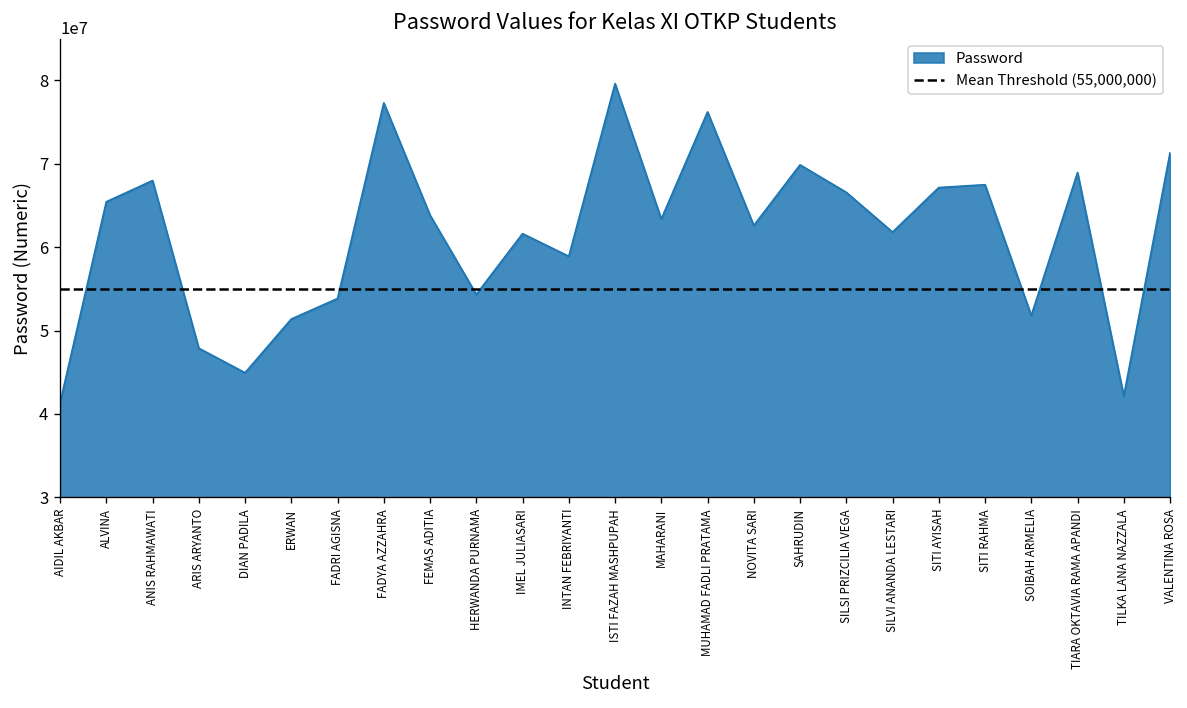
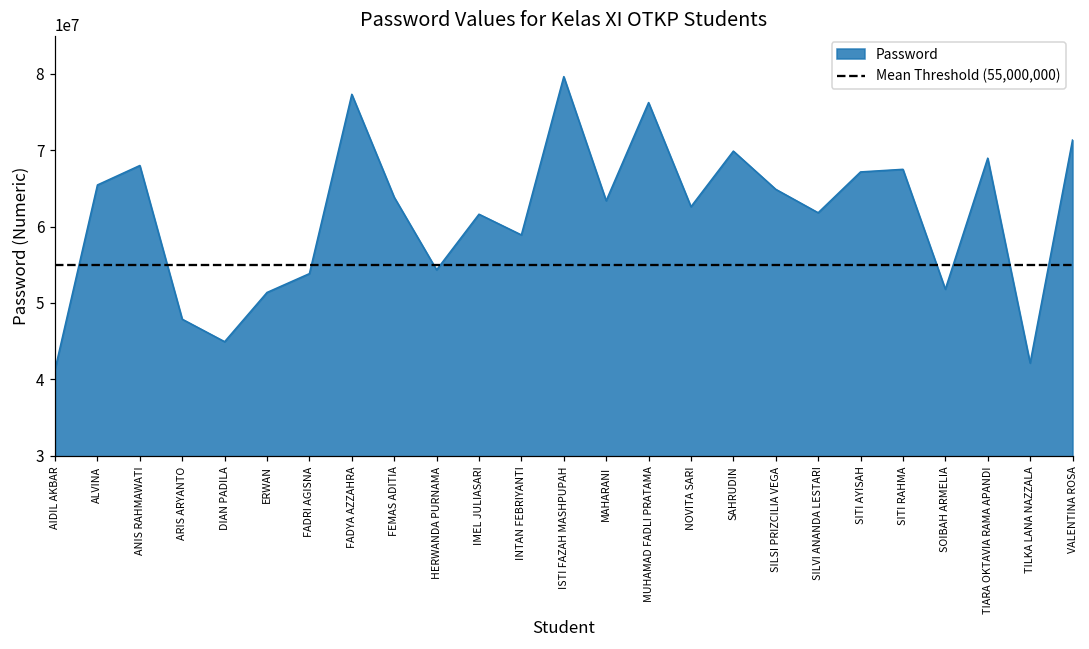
  {
    "AIDIL AKBAR": 41000000,
    "ALVINA": 65000000,
    "ANIS RAHMAWATI": 68000000,
    "ARIS ARYANTO": 48000000,
    "DIAN PADILA": 45000000,
    "ERWAN": 51000000,
    "FADRI AGISNA": 54000000,
    "FADYA AZZAHRA": 77000000,
    "FEMAS ADITIA": 64000000,
    "HERWANDA PURNAMA": 54000000,
    "IMEL JULIASARI": 62000000,
    "INTAN FEBRIYANTI": 59000000,
    "ISTI FAZAH MASHPUPAH": 80000000,
    "MAHARANI": 63000000,
    "MUHAMAD FADLI PRATAMA": 76000000,
    "NOVITA SARI": 63000000,
    "SAHRUDIN": 70000000,
-   "SILSI PRIZCILIA VEGA": 67000000,
+   "SILSI PRIZCILIA VEGA": 65000000,
    "SILVI ANANDA LESTARI": 62000000,
    "SITI AYISAH": 67000000,
    "SITI RAHMA": 67000000,
    "SOIBAH ARMELIA": 52000000,
    "TIARA OKTAVIA RAMA APANDI": 69000000,
    "TILKA LANA NAZZALA": 42000000,
    "VALENTINA ROSA": 71000000
  }
